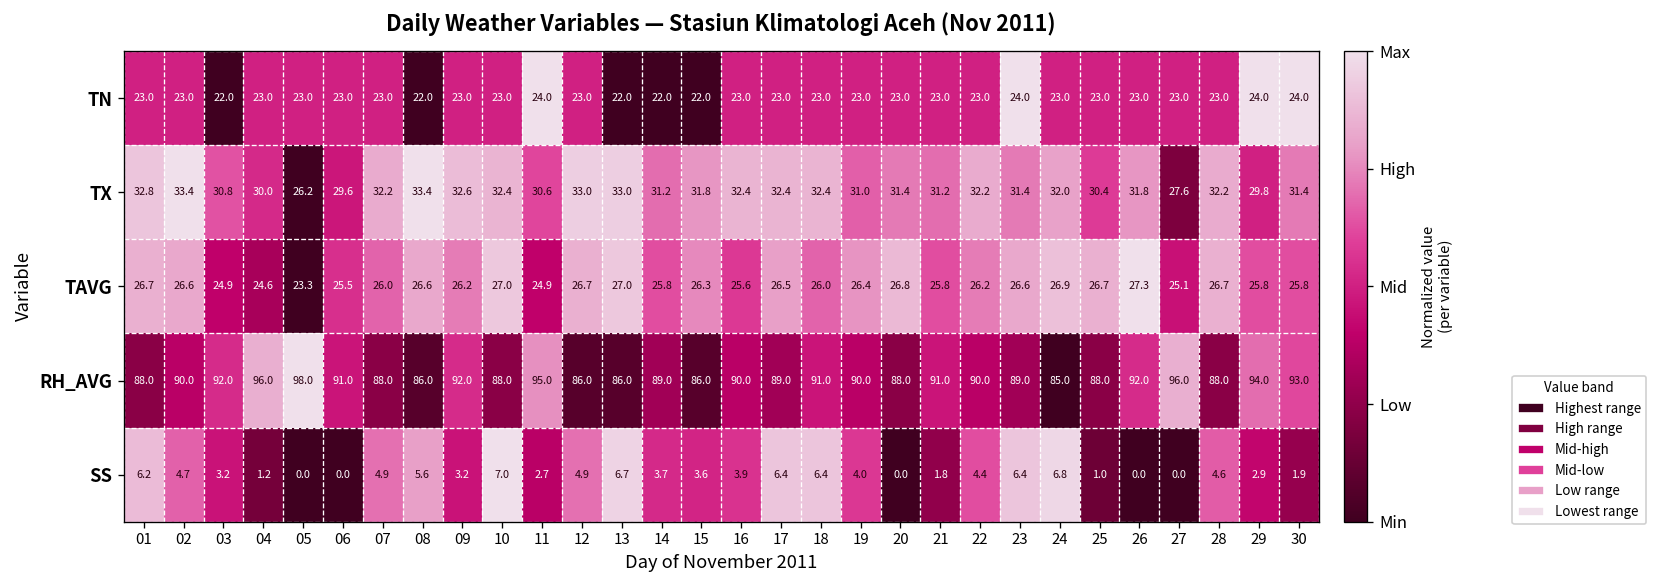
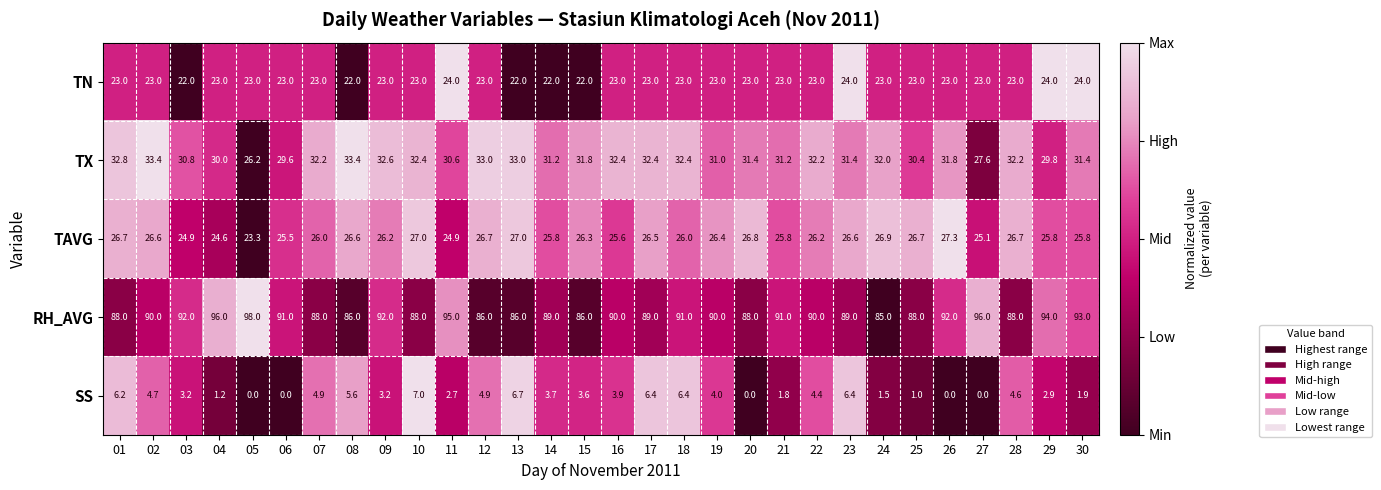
  {
    "TN": {
      "01": 23.0,
      "02": 23.0,
      "03": 22.0,
      "04": 23.0,
      "05": 23.0,
      "06": 23.0,
      "07": 23.0,
      "08": 22.0,
      "09": 23.0,
      "10": 23.0,
      "11": 24.0,
      "12": 23.0,
      "13": 22.0,
      "14": 22.0,
      "15": 22.0,
      "16": 23.0,
      "17": 23.0,
      "18": 23.0,
      "19": 23.0,
      "20": 23.0,
      "21": 23.0,
      "22": 23.0,
      "23": 24.0,
      "24": 23.0,
      "25": 23.0,
      "26": 23.0,
      "27": 23.0,
      "28": 23.0,
      "29": 24.0,
      "30": 24.0
    },
    "TX": {
      "01": 32.8,
      "02": 33.4,
      "03": 30.8,
      "04": 30.0,
      "05": 26.2,
      "06": 29.6,
      "07": 32.2,
      "08": 33.4,
      "09": 32.6,
      "10": 32.4,
      "11": 30.6,
      "12": 33.0,
      "13": 33.0,
      "14": 31.2,
      "15": 31.8,
      "16": 32.4,
      "17": 32.4,
      "18": 32.4,
      "19": 31.0,
      "20": 31.4,
      "21": 31.2,
      "22": 32.2,
      "23": 31.4,
      "24": 32.0,
      "25": 30.4,
      "26": 31.8,
      "27": 27.6,
      "28": 32.2,
      "29": 29.8,
      "30": 31.4
    },
    "TAVG": {
      "01": 26.7,
      "02": 26.6,
      "03": 24.9,
      "04": 24.6,
      "05": 23.3,
      "06": 25.5,
      "07": 26.0,
      "08": 26.6,
      "09": 26.2,
      "10": 27.0,
      "11": 24.9,
      "12": 26.7,
      "13": 27.0,
      "14": 25.8,
      "15": 26.3,
      "16": 25.6,
      "17": 26.5,
      "18": 26.0,
      "19": 26.4,
      "20": 26.8,
      "21": 25.8,
      "22": 26.2,
      "23": 26.6,
      "24": 26.9,
      "25": 26.7,
      "26": 27.3,
      "27": 25.1,
      "28": 26.7,
      "29": 25.8,
      "30": 25.8
    },
    "RH_AVG": {
      "01": 88.0,
      "02": 90.0,
      "03": 92.0,
      "04": 96.0,
      "05": 98.0,
      "06": 91.0,
      "07": 88.0,
      "08": 86.0,
      "09": 92.0,
      "10": 88.0,
      "11": 95.0,
      "12": 86.0,
      "13": 86.0,
      "14": 89.0,
      "15": 86.0,
      "16": 90.0,
      "17": 89.0,
      "18": 91.0,
      "19": 90.0,
      "20": 88.0,
      "21": 91.0,
      "22": 90.0,
      "23": 89.0,
      "24": 85.0,
      "25": 88.0,
      "26": 92.0,
      "27": 96.0,
      "28": 88.0,
      "29": 94.0,
      "30": 93.0
    },
    "SS": {
      "01": 6.2,
      "02": 4.7,
      "03": 3.2,
      "04": 1.2,
      "05": 0.0,
      "06": 0.0,
      "07": 4.9,
      "08": 5.6,
      "09": 3.2,
      "10": 7.0,
      "11": 2.7,
      "12": 4.9,
      "13": 6.7,
      "14": 3.7,
      "15": 3.6,
      "16": 3.9,
      "17": 6.4,
      "18": 6.4,
      "19": 4.0,
      "20": 0.0,
      "21": 1.8,
      "22": 4.4,
      "23": 6.4,
-     "24": 6.8,
+     "24": 1.5,
      "25": 1.0,
      "26": 0.0,
      "27": 0.0,
      "28": 4.6,
      "29": 2.9,
      "30": 1.9
    }
  }
